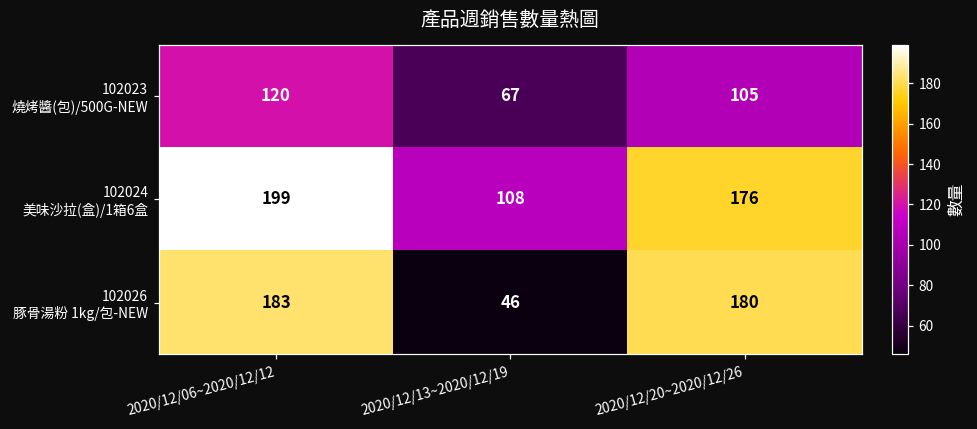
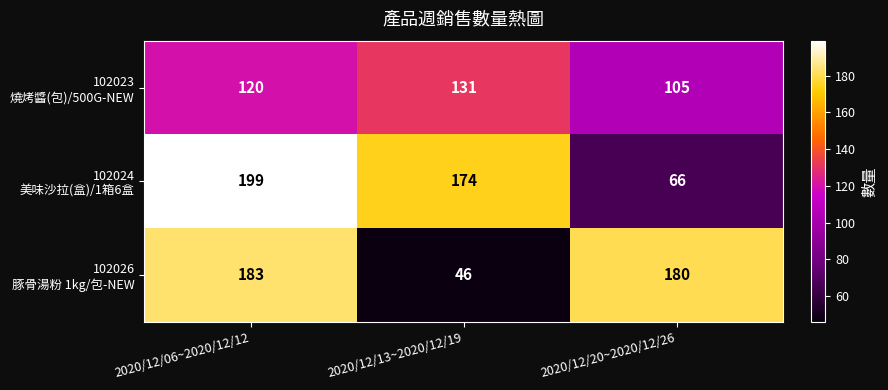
  {
    "102023 燒烤醬(包)/500G-NEW": {
      "2020/12/06~2020/12/12": 120,
-     "2020/12/13~2020/12/19": 67,
+     "2020/12/13~2020/12/19": 131,
      "2020/12/20~2020/12/26": 105
    },
    "102024 美味沙拉(盒)/1箱6盒": {
      "2020/12/06~2020/12/12": 199,
-     "2020/12/13~2020/12/19": 108,
-     "2020/12/20~2020/12/26": 176
+     "2020/12/13~2020/12/19": 174,
+     "2020/12/20~2020/12/26": 66
    },
    "102026 豚骨湯粉 1kg/包-NEW": {
      "2020/12/06~2020/12/12": 183,
      "2020/12/13~2020/12/19": 46,
      "2020/12/20~2020/12/26": 180
    }
  }
